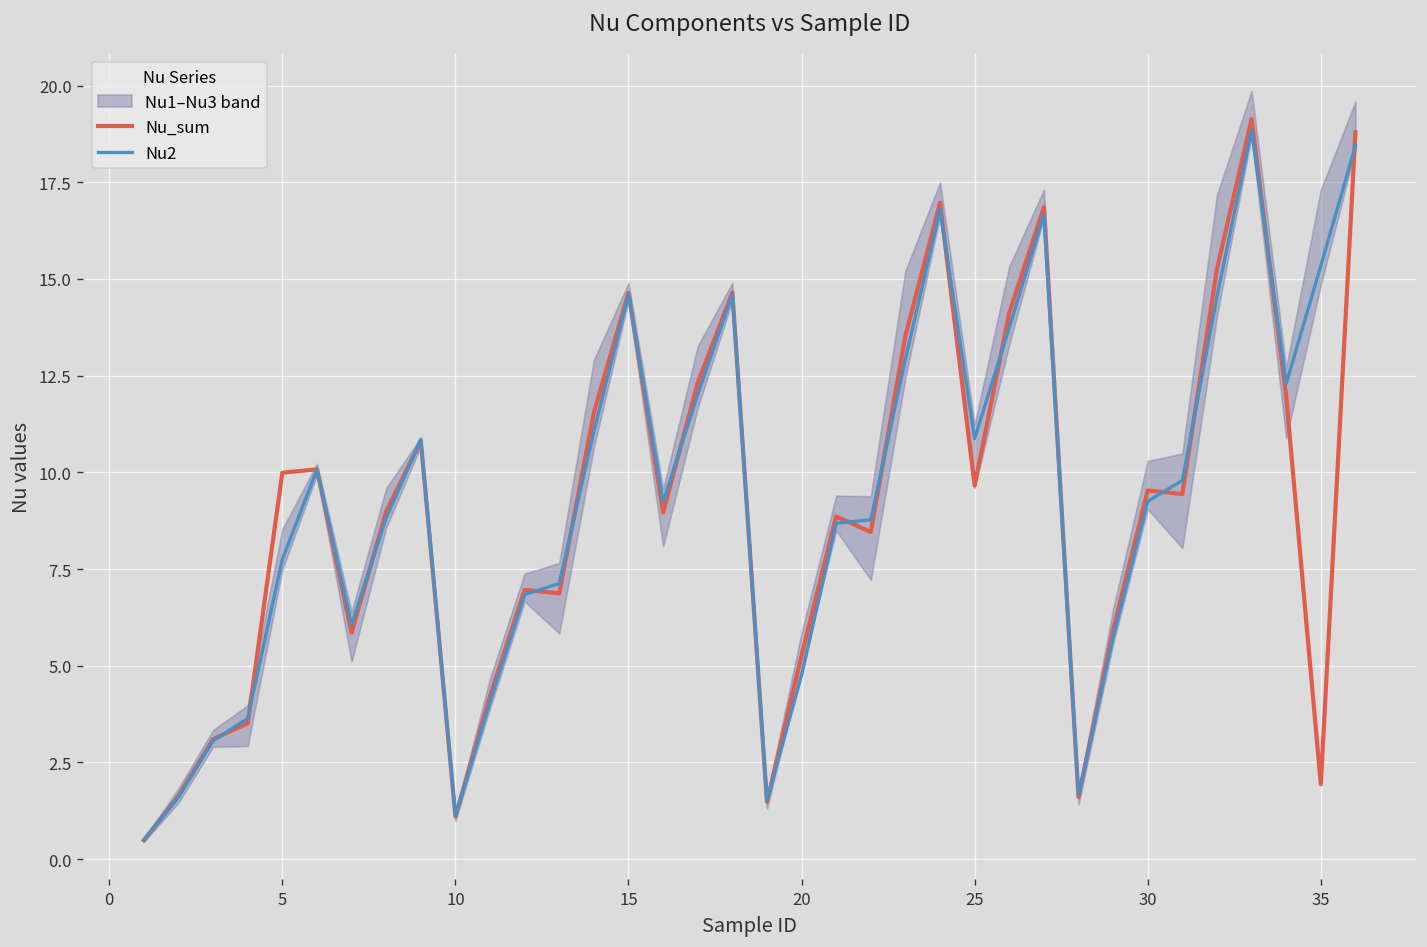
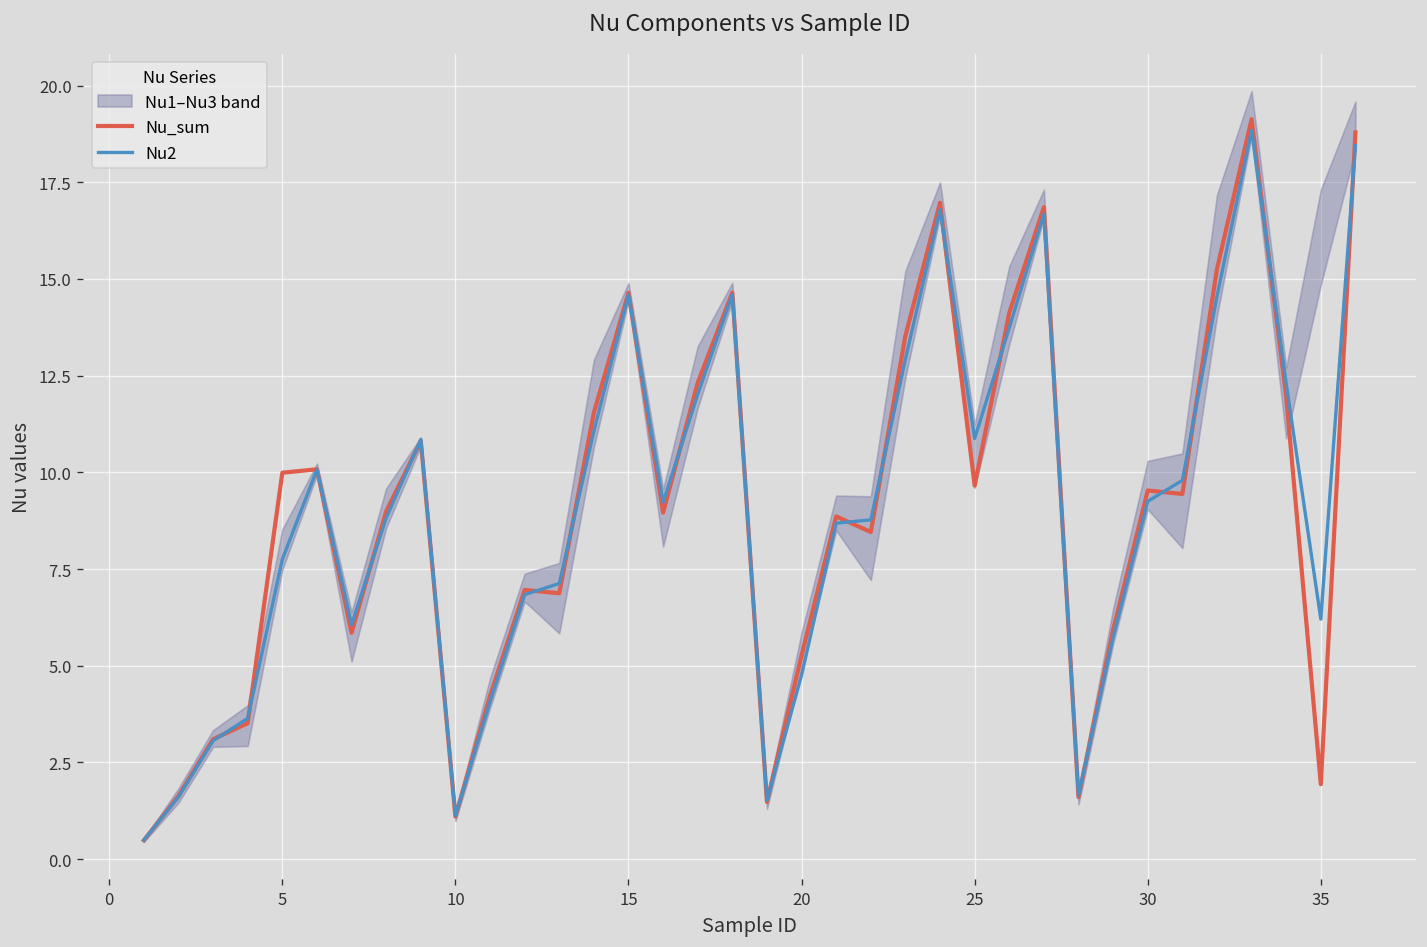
  {
    "Nu_sum": {
      "5": 10.0,
      "20": 5.3,
      "25": 9.7,
      "30": 9.5,
      "35": 1.9
    },
    "Nu2": {
      "5": 7.8,
      "20": 4.8,
      "25": 10.9,
      "30": 9.3,
-     "35": 15.3
+     "35": 6.2
    }
  }
